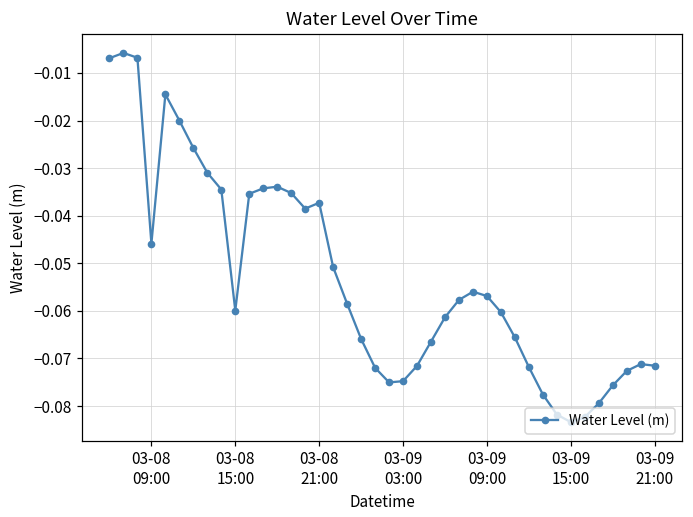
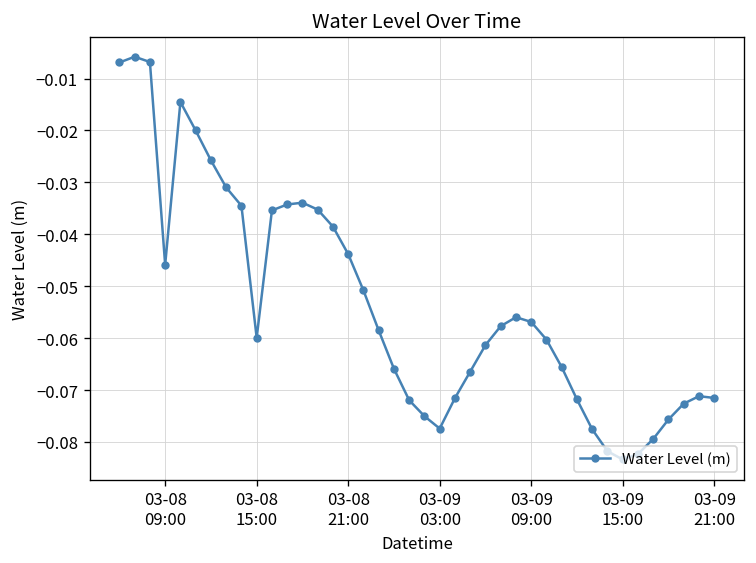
  {
    "03-08 09:00": -0.046,
    "03-08 15:00": -0.060,
-   "03-08 21:00": -0.037,
-   "03-09 03:00": -0.075,
+   "03-08 21:00": -0.044,
+   "03-09 03:00": -0.077,
    "03-09 09:00": -0.057,
    "03-09 21:00": -0.072
  }
